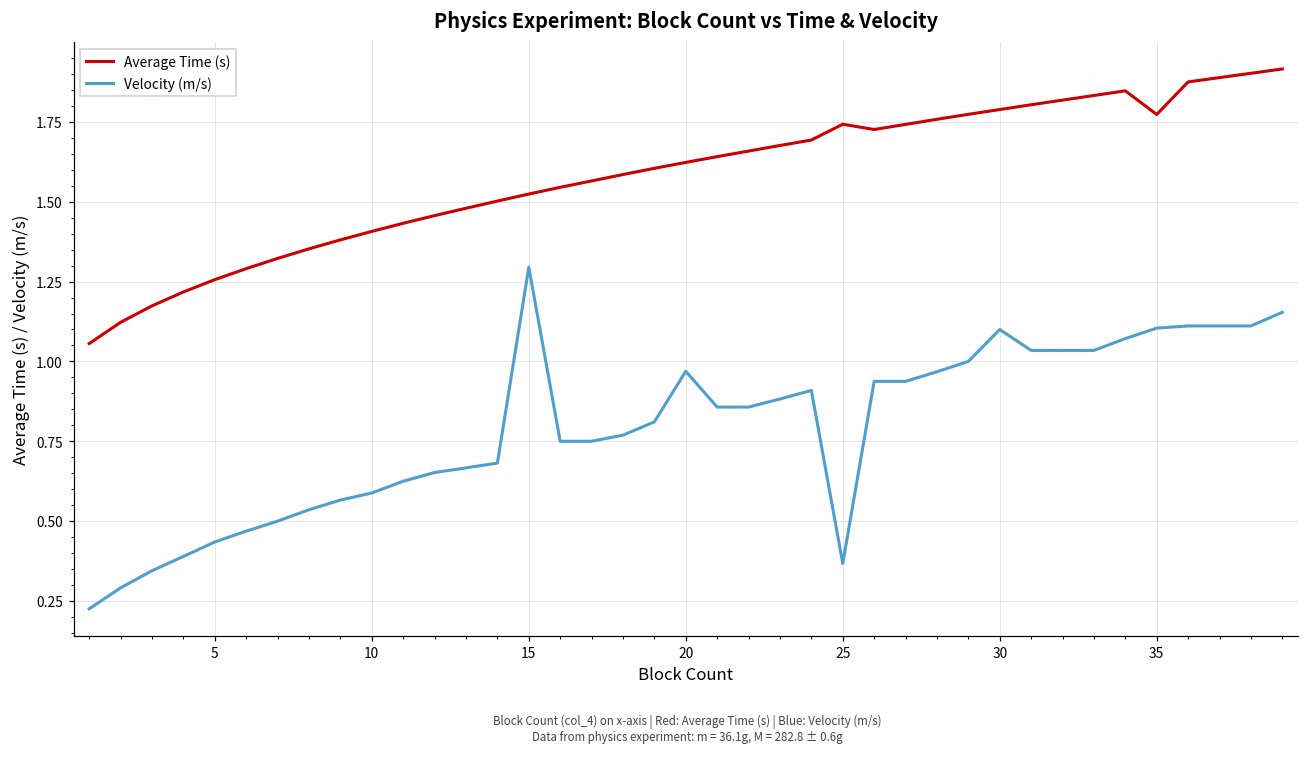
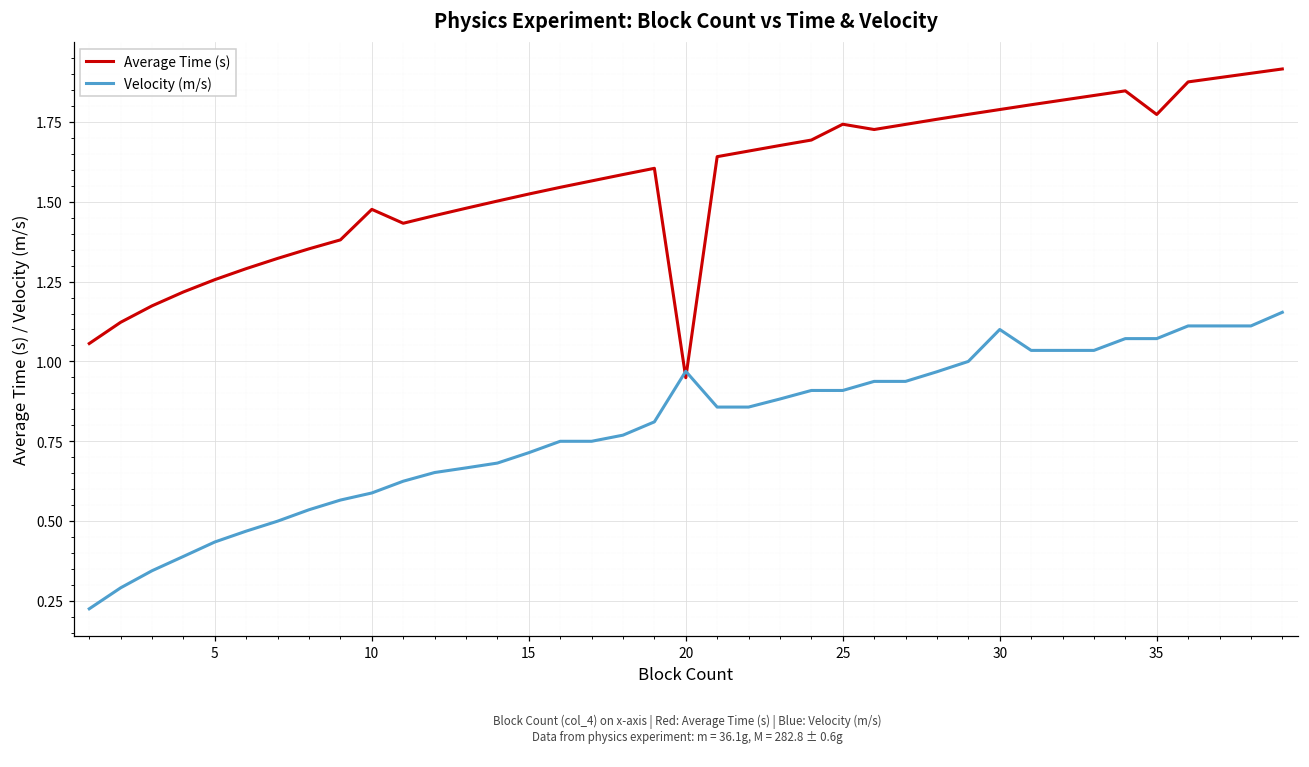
  {
    "Average Time (s)": {
      "5": 1.26,
-     "10": 1.41,
+     "10": 1.48,
      "15": 1.52,
-     "20": 1.62,
+     "20": 0.95,
      "25": 1.74,
      "30": 1.79,
      "35": 1.77
    },
    "Velocity (m/s)": {
      "5": 0.43,
      "10": 0.59,
-     "15": 1.29,
+     "15": 0.71,
      "20": 0.97,
-     "25": 0.37,
+     "25": 0.91,
      "30": 1.10,
-     "35": 1.10
+     "35": 1.07
    }
  }
